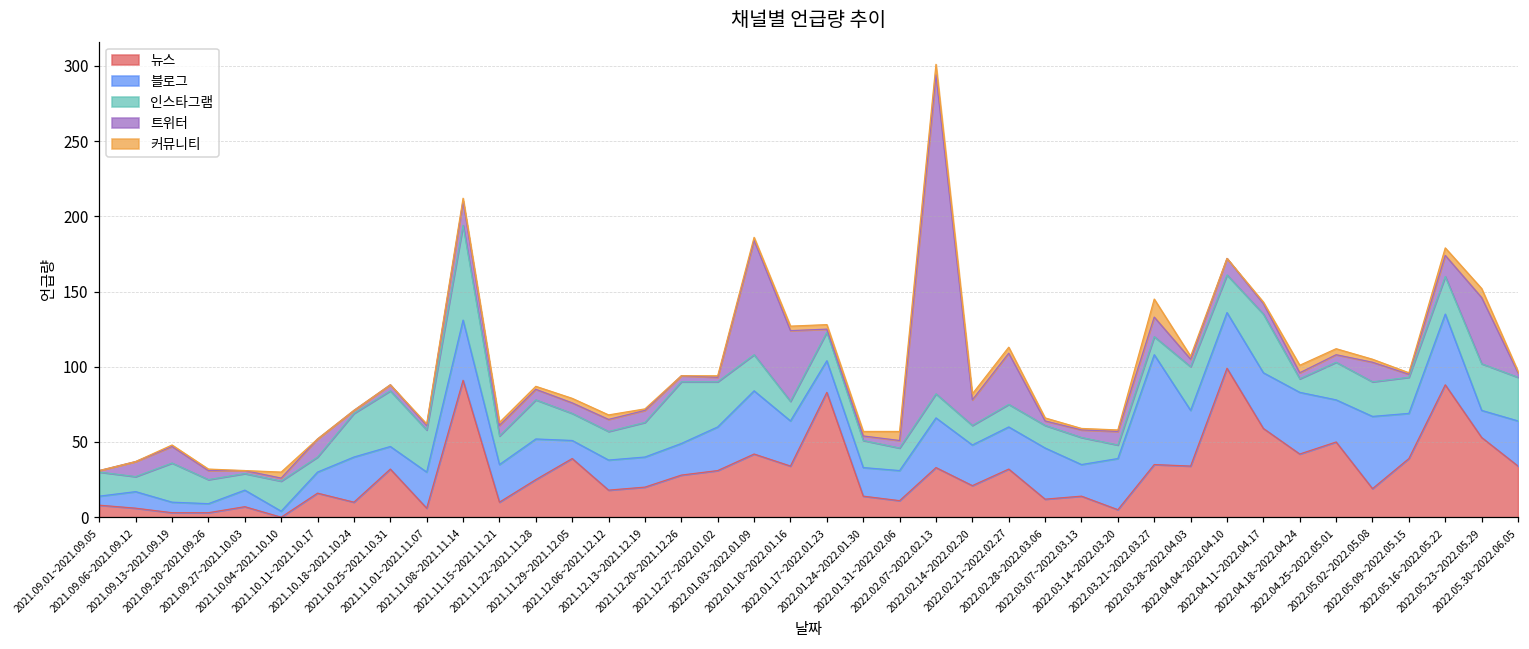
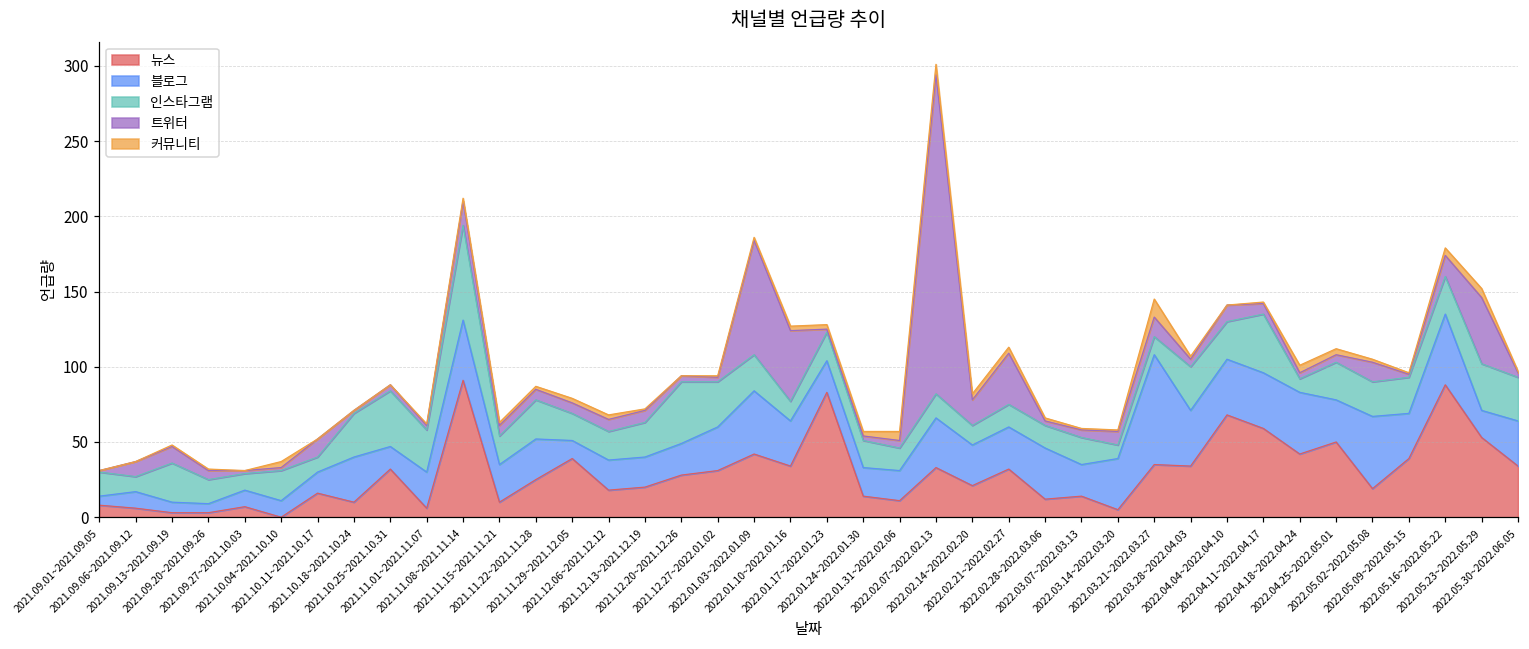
  {
    "뉴스": {
      "2021.09.01~2021.09.05": 8,
      "2021.09.06~2021.09.12": 6,
      "2021.09.13~2021.09.19": 3,
      "2021.09.20~2021.09.26": 3,
      "2021.09.27~2021.10.03": 7,
      "2021.10.04~2021.10.10": 0,
      "2021.10.11~2021.10.17": 16,
      "2021.10.18~2021.10.24": 10,
      "2021.10.25~2021.10.31": 32,
      "2021.11.01~2021.11.07": 6,
      "2021.11.08~2021.11.14": 91,
      "2021.11.15~2021.11.21": 10,
      "2021.11.22~2021.11.28": 25,
      "2021.11.29~2021.12.05": 39,
      "2021.12.06~2021.12.12": 18,
      "2021.12.13~2021.12.19": 20,
      "2021.12.20~2021.12.26": 28,
      "2021.12.27~2022.01.02": 31,
      "2022.01.03~2022.01.09": 42,
      "2022.01.10~2022.01.16": 34,
      "2022.01.17~2022.01.23": 83,
      "2022.01.24~2022.01.30": 14,
      "2022.01.31~2022.02.06": 11,
      "2022.02.07~2022.02.13": 33,
      "2022.02.14~2022.02.20": 21,
      "2022.02.21~2022.02.27": 32,
      "2022.02.28~2022.03.06": 12,
      "2022.03.07~2022.03.13": 14,
      "2022.03.14~2022.03.20": 5,
      "2022.03.21~2022.03.27": 35,
      "2022.03.28~2022.04.03": 34,
-     "2022.04.04~2022.04.10": 99,
+     "2022.04.04~2022.04.10": 68,
      "2022.04.11~2022.04.17": 59,
      "2022.04.18~2022.04.24": 42,
      "2022.04.25~2022.05.01": 50,
      "2022.05.02~2022.05.08": 19,
      "2022.05.09~2022.05.15": 39,
      "2022.05.16~2022.05.22": 88,
      "2022.05.23~2022.05.29": 53,
      "2022.05.30~2022.06.05": 34
    },
    "블로그": {
      "2021.09.01~2021.09.05": 6,
      "2021.09.06~2021.09.12": 11,
      "2021.09.13~2021.09.19": 7,
      "2021.09.20~2021.09.26": 6,
      "2021.09.27~2021.10.03": 11,
-     "2021.10.04~2021.10.10": 4,
+     "2021.10.04~2021.10.10": 11,
      "2021.10.11~2021.10.17": 14,
      "2021.10.18~2021.10.24": 30,
      "2021.10.25~2021.10.31": 15,
      "2021.11.01~2021.11.07": 24,
      "2021.11.08~2021.11.14": 40,
      "2021.11.15~2021.11.21": 25,
      "2021.11.22~2021.11.28": 27,
      "2021.11.29~2021.12.05": 12,
      "2021.12.06~2021.12.12": 20,
      "2021.12.13~2021.12.19": 20,
      "2021.12.20~2021.12.26": 21,
      "2021.12.27~2022.01.02": 29,
      "2022.01.03~2022.01.09": 42,
      "2022.01.10~2022.01.16": 30,
      "2022.01.17~2022.01.23": 21,
      "2022.01.24~2022.01.30": 19,
      "2022.01.31~2022.02.06": 20,
      "2022.02.07~2022.02.13": 33,
      "2022.02.14~2022.02.20": 27,
      "2022.02.21~2022.02.27": 28,
      "2022.02.28~2022.03.06": 34,
      "2022.03.07~2022.03.13": 21,
      "2022.03.14~2022.03.20": 34,
      "2022.03.21~2022.03.27": 73,
      "2022.03.28~2022.04.03": 37,
      "2022.04.04~2022.04.10": 37,
      "2022.04.11~2022.04.17": 37,
      "2022.04.18~2022.04.24": 41,
      "2022.04.25~2022.05.01": 28,
      "2022.05.02~2022.05.08": 48,
      "2022.05.09~2022.05.15": 30,
      "2022.05.16~2022.05.22": 47,
      "2022.05.23~2022.05.29": 18,
      "2022.05.30~2022.06.05": 30
    },
    "인스타그램": {
      "2021.09.06~2021.09.12": 10,
      "2021.09.13~2021.09.19": 26,
      "2021.09.20~2021.09.26": 16,
      "2021.09.27~2021.10.03": 11,
      "2021.10.04~2021.10.10": 20,
      "2021.10.11~2021.10.17": 10,
      "2021.10.18~2021.10.24": 29,
      "2021.10.25~2021.10.31": 37,
      "2021.11.01~2021.11.07": 28,
      "2021.11.08~2021.11.14": 63,
      "2021.11.15~2021.11.21": 19,
      "2021.11.22~2021.11.28": 26,
      "2021.11.29~2021.12.05": 18,
      "2021.12.06~2021.12.12": 19,
      "2021.12.13~2021.12.19": 23,
      "2021.12.20~2021.12.26": 41,
      "2021.12.27~2022.01.02": 30,
      "2022.01.03~2022.01.09": 24,
      "2022.01.10~2022.01.16": 13,
      "2022.01.17~2022.01.23": 19,
      "2022.01.24~2022.01.30": 18,
      "2022.01.31~2022.02.06": 15,
      "2022.02.07~2022.02.13": 16,
      "2022.02.14~2022.02.20": 13,
      "2022.02.21~2022.02.27": 15,
      "2022.02.28~2022.03.06": 15,
      "2022.03.07~2022.03.13": 18,
      "2022.03.14~2022.03.20": 9,
      "2022.03.21~2022.03.27": 12,
      "2022.03.28~2022.04.03": 29,
      "2022.04.04~2022.04.10": 25,
      "2022.04.11~2022.04.17": 39,
      "2022.04.18~2022.04.24": 9,
      "2022.04.25~2022.05.01": 25,
      "2022.05.02~2022.05.08": 23,
      "2022.05.09~2022.05.15": 24,
      "2022.05.16~2022.05.22": 25,
      "2022.05.23~2022.05.29": 31,
      "2022.05.30~2022.06.05": 29
    },
    "트위터": {
      "2021.10.04~2021.10.10": 2,
      "2021.11.08~2021.11.14": 16,
      "2021.11.15~2021.11.21": 7,
      "2021.11.22~2021.11.28": 7,
      "2021.11.29~2021.12.05": 7,
      "2021.12.06~2021.12.12": 8,
      "2022.01.03~2022.01.09": 76,
      "2022.01.10~2022.01.16": 47,
      "2022.01.17~2022.01.23": 2,
      "2022.01.24~2022.01.30": 3,
      "2022.01.31~2022.02.06": 5,
      "2022.02.07~2022.02.13": 212,
      "2022.02.14~2022.02.20": 17,
      "2022.02.21~2022.02.27": 34,
      "2022.02.28~2022.03.06": 3,
      "2022.03.21~2022.03.27": 13,
      "2022.03.28~2022.04.03": 5,
      "2022.04.18~2022.04.24": 4,
      "2022.04.25~2022.05.01": 5,
      "2022.05.02~2022.05.08": 13,
      "2022.05.16~2022.05.22": 14,
      "2022.05.23~2022.05.29": 44
    },
    "커뮤니티": {
      "2021.10.04~2021.10.10": 4,
      "2021.11.08~2021.11.14": 2,
      "2021.11.15~2021.11.21": 2,
      "2021.11.22~2021.11.28": 2,
      "2021.11.29~2021.12.05": 3,
      "2021.12.06~2021.12.12": 3,
      "2022.01.03~2022.01.09": 2,
      "2022.01.10~2022.01.16": 3,
      "2022.01.17~2022.01.23": 3,
      "2022.01.24~2022.01.30": 3,
      "2022.01.31~2022.02.06": 6,
      "2022.02.07~2022.02.13": 7,
      "2022.02.14~2022.02.20": 4,
      "2022.02.21~2022.02.27": 4,
      "2022.02.28~2022.03.06": 2,
      "2022.03.21~2022.03.27": 12,
      "2022.03.28~2022.04.03": 2,
      "2022.04.18~2022.04.24": 5,
      "2022.04.25~2022.05.01": 4,
      "2022.05.02~2022.05.08": 2,
      "2022.05.16~2022.05.22": 5,
      "2022.05.23~2022.05.29": 6
    }
  }
